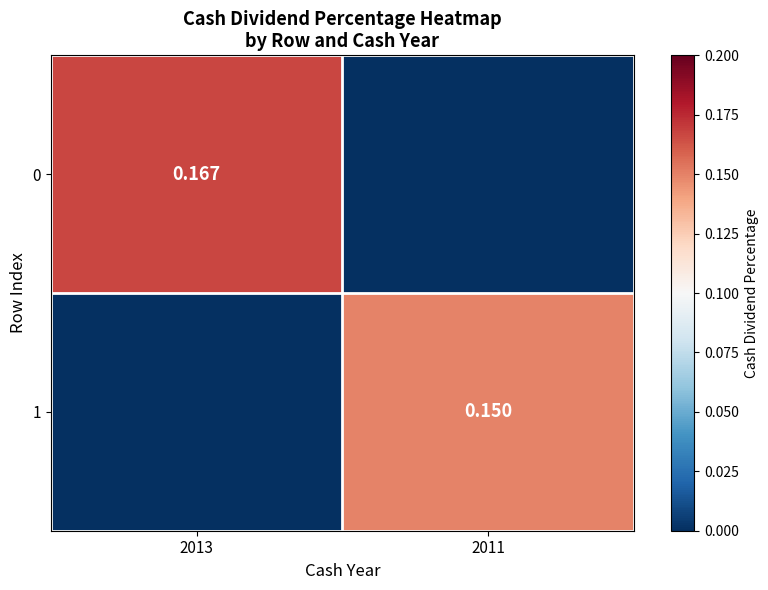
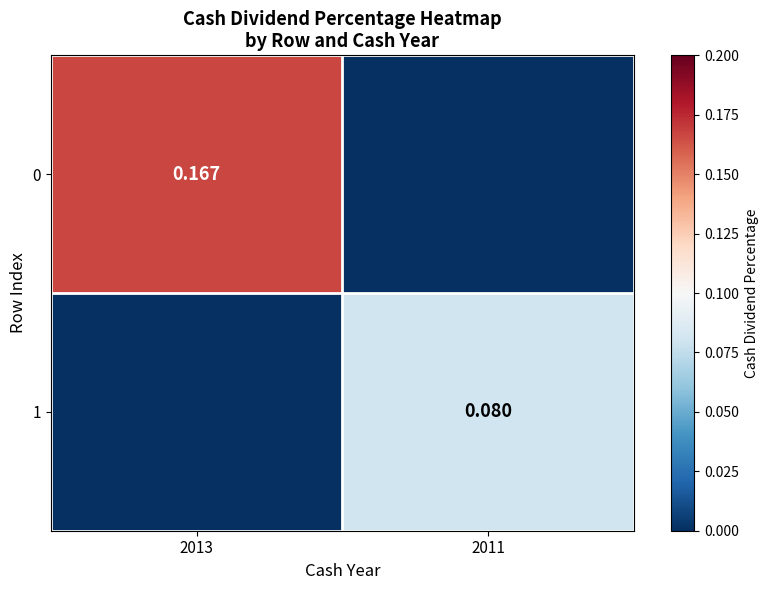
  {
    "0": {
      "2013": 0.167
    },
    "1": {
-     "2011": 0.150
+     "2011": 0.080
    }
  }
